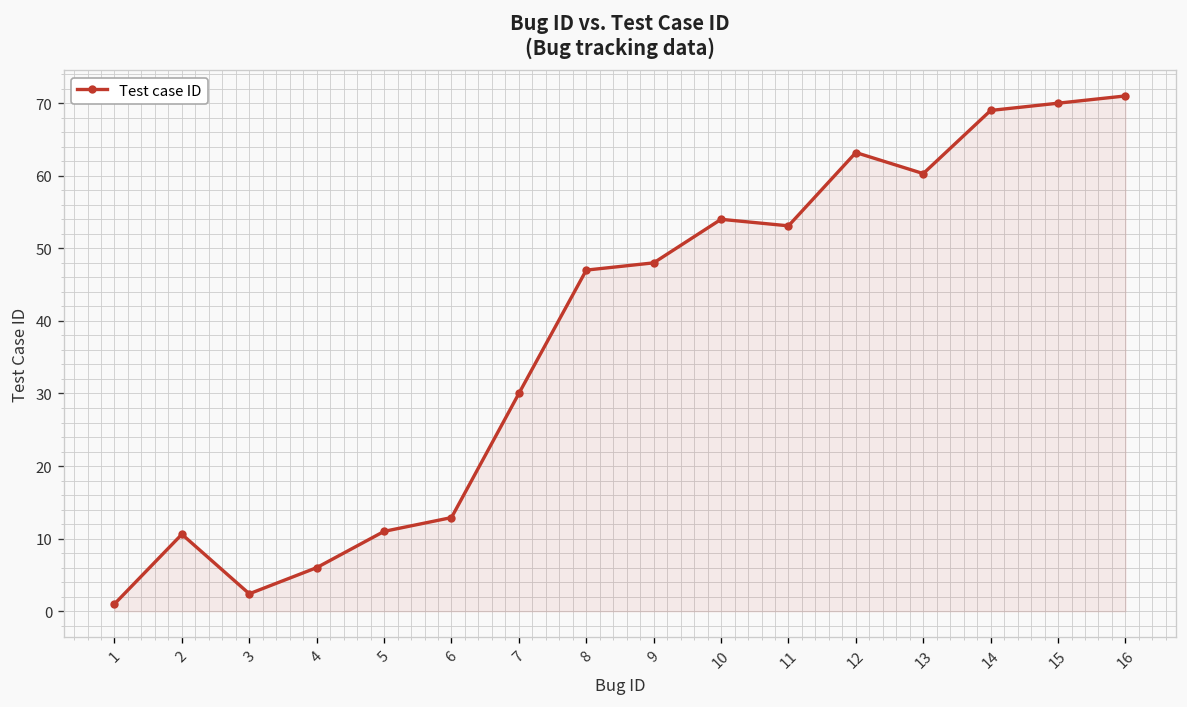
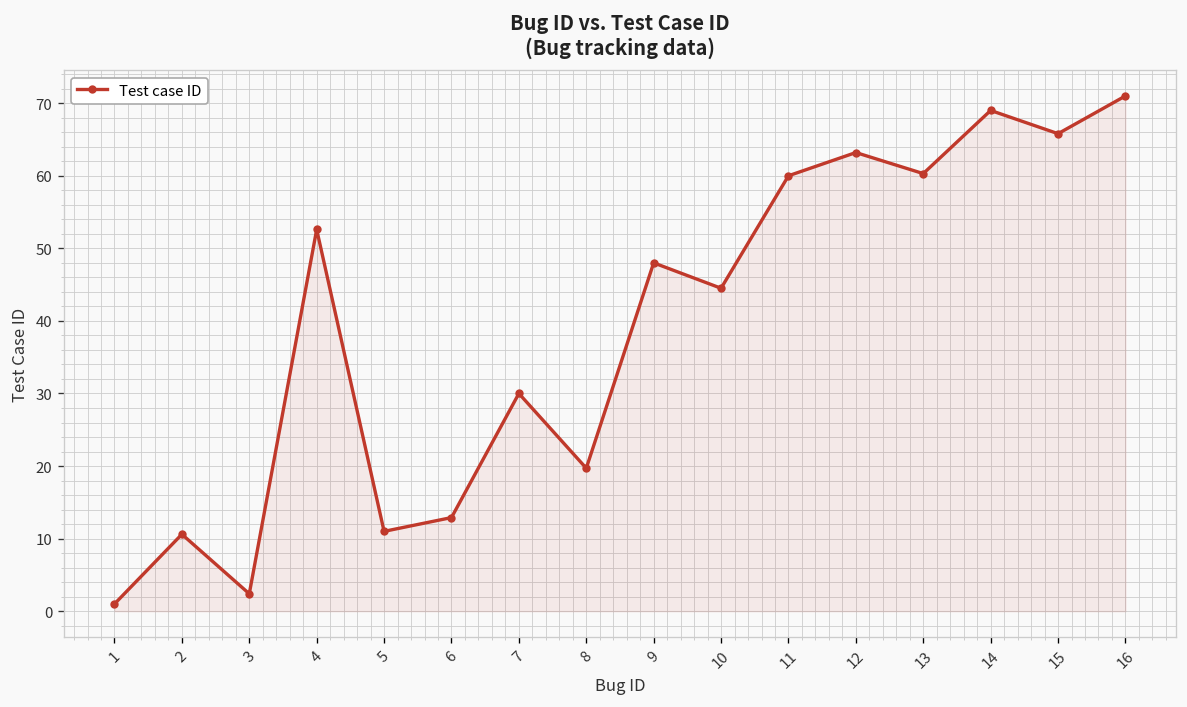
  {
    "1": 1,
    "2": 11,
    "3": 2,
-   "4": 6,
+   "4": 53,
    "5": 11,
    "6": 13,
    "7": 30,
-   "8": 47,
+   "8": 20,
    "9": 48,
-   "10": 54,
-   "11": 53,
+   "10": 45,
+   "11": 60,
    "12": 63,
    "13": 60,
    "14": 69,
-   "15": 70,
+   "15": 66,
    "16": 71
  }
